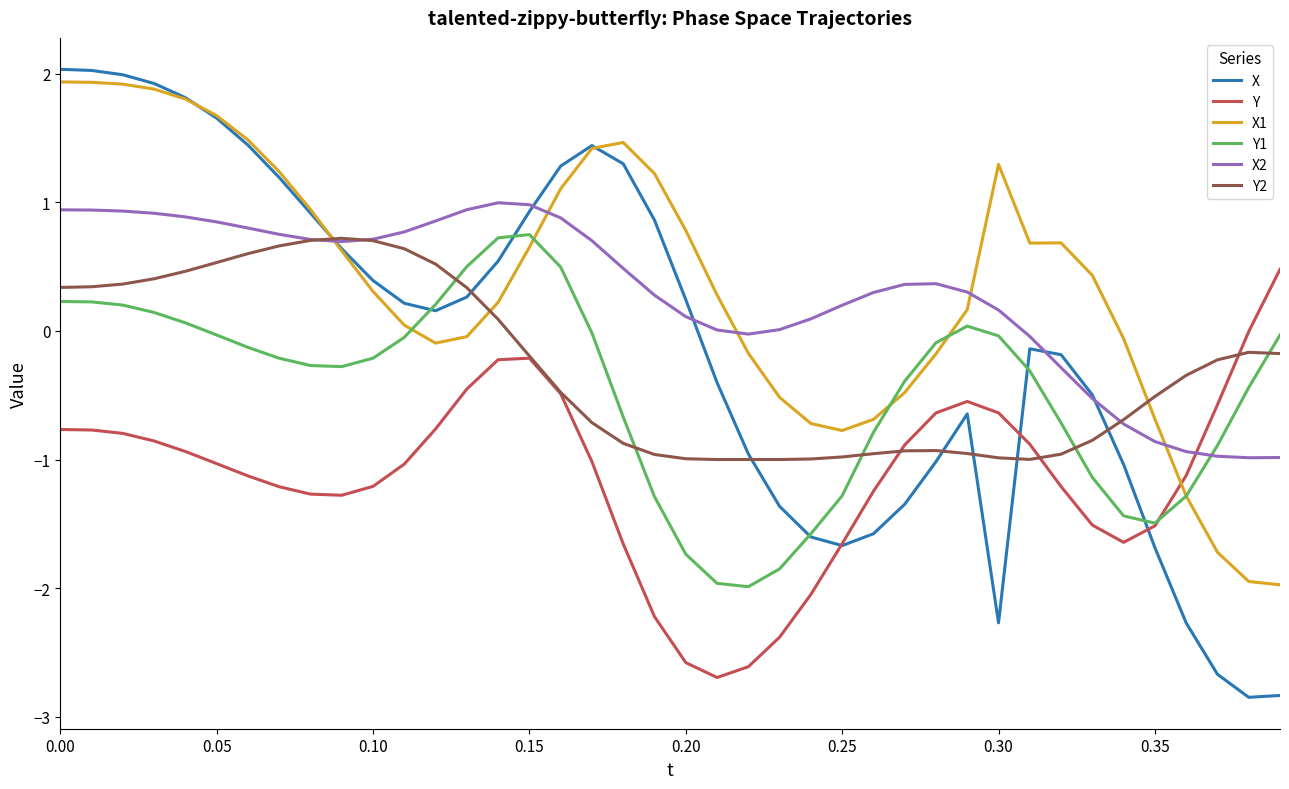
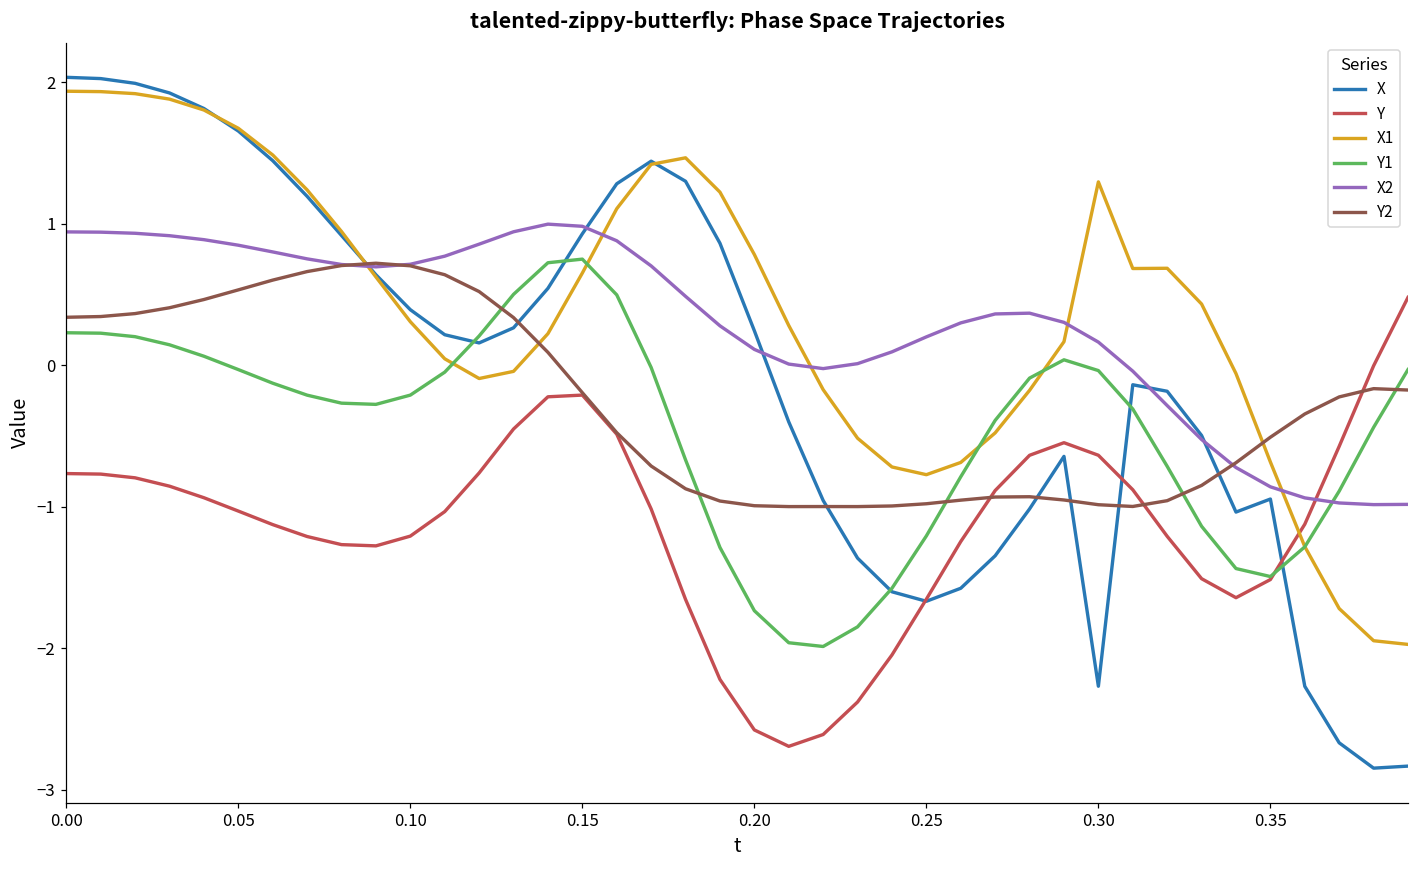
  {
    "X": {
      "0.00": 2.03,
      "0.10": 0.39,
      "0.15": 0.93,
      "0.20": 0.24,
      "0.30": -2.27,
-     "0.35": -1.68
+     "0.35": -0.95
    },
    "X1": {
      "0.00": 1.94,
      "0.10": 0.31,
      "0.15": 0.65,
      "0.20": 0.78,
      "0.25": -0.77,
      "0.30": 1.29,
      "0.35": -0.68
    },
    "Y1": {
      "0.00": 0.23,
      "0.05": -0.03,
      "0.10": -0.21,
      "0.15": 0.75,
      "0.20": -1.74,
-     "0.25": -1.28,
+     "0.25": -1.21,
      "0.30": -0.04,
      "0.35": -1.49
    },
    "X2": {
      "0.00": 0.94,
      "0.05": 0.85,
      "0.15": 0.98,
      "0.20": 0.11,
      "0.25": 0.20,
      "0.30": 0.16,
      "0.35": -0.86
    }
  }
